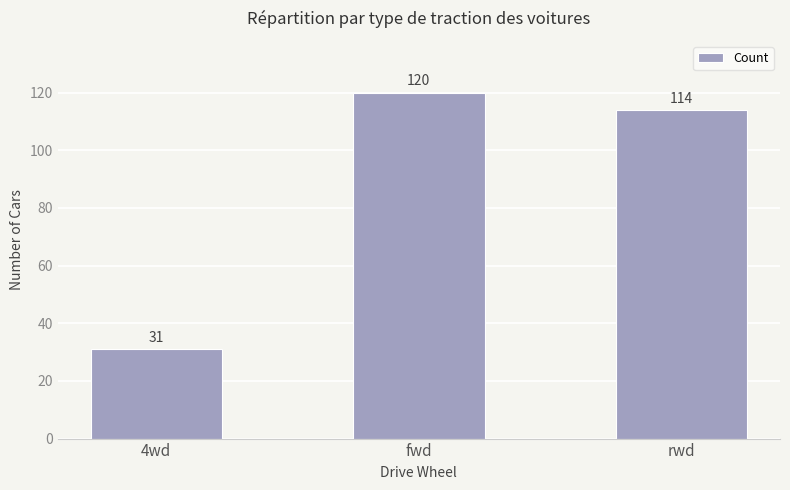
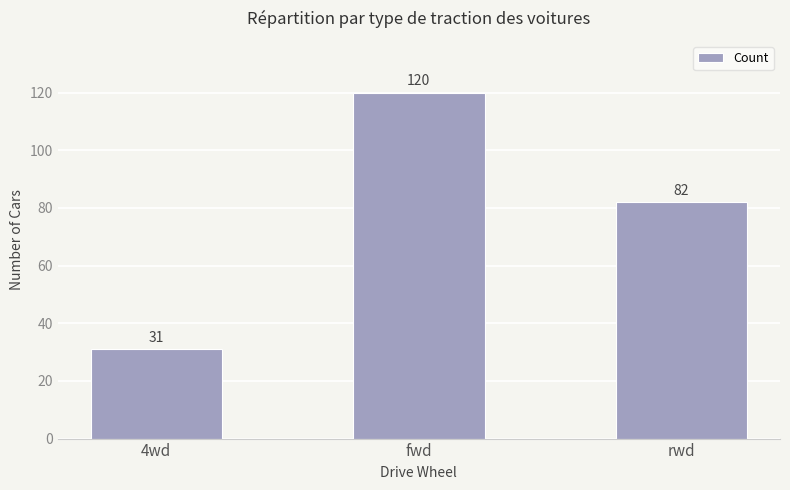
  {
    "4wd": 31,
    "fwd": 120,
-   "rwd": 114
+   "rwd": 82
  }
